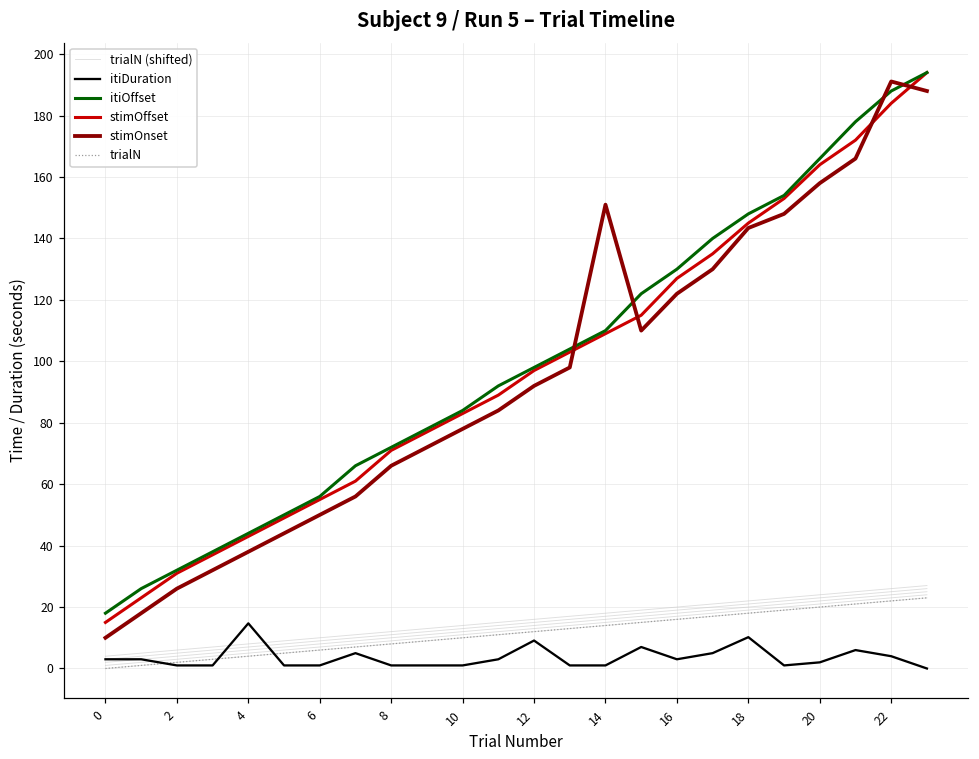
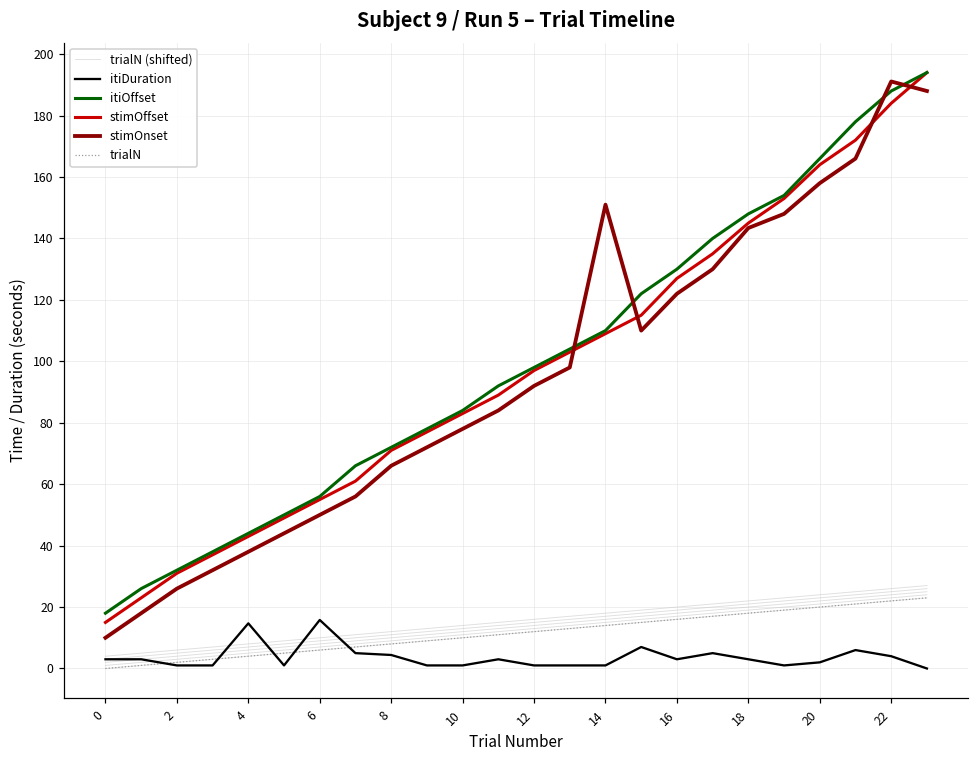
  {
    "trialN": {
      "0": 0,
      "2": 2,
      "4": 4,
      "6": 6,
      "8": 8,
      "10": 10,
      "12": 12,
      "14": 14,
      "16": 16,
      "18": 18,
      "20": 20,
      "22": 22
    },
    "itiDuration": {
      "2": 1,
      "4": 15,
-     "6": 1,
-     "8": 1,
+     "6": 16,
+     "8": 4,
      "10": 1,
-     "12": 9,
+     "12": 1,
      "14": 1,
      "16": 3,
-     "18": 10,
+     "18": 3,
      "20": 2,
      "22": 4
    },
    "itiOffset": {
      "0": 18,
      "2": 32,
      "4": 44,
      "6": 56,
      "8": 72,
      "10": 84,
      "12": 98,
      "14": 110,
      "16": 130,
      "18": 148,
      "20": 166,
      "22": 188
    },
    "stimOffset": {
      "0": 15,
      "2": 31,
      "4": 43,
      "6": 55,
      "8": 71,
      "10": 83,
      "12": 97,
      "14": 109,
      "16": 127,
      "18": 145,
      "20": 164,
      "22": 184
    },
    "stimOnset": {
      "0": 10,
      "2": 26,
      "4": 38,
      "6": 50,
      "8": 66,
      "10": 78,
      "12": 92,
      "14": 151,
      "16": 122,
      "18": 143,
      "20": 158,
      "22": 191
    }
  }
